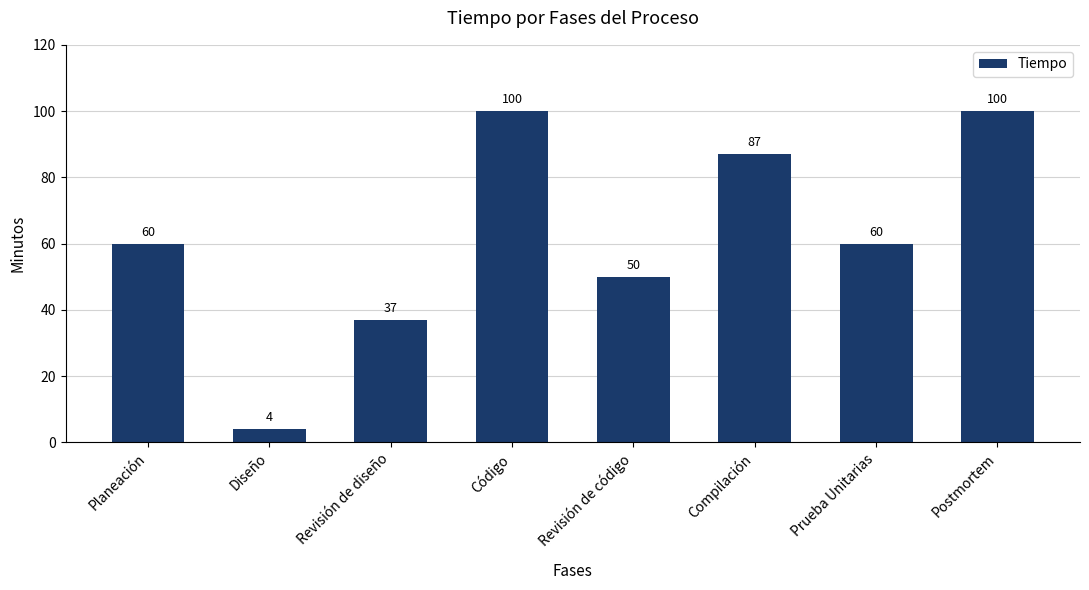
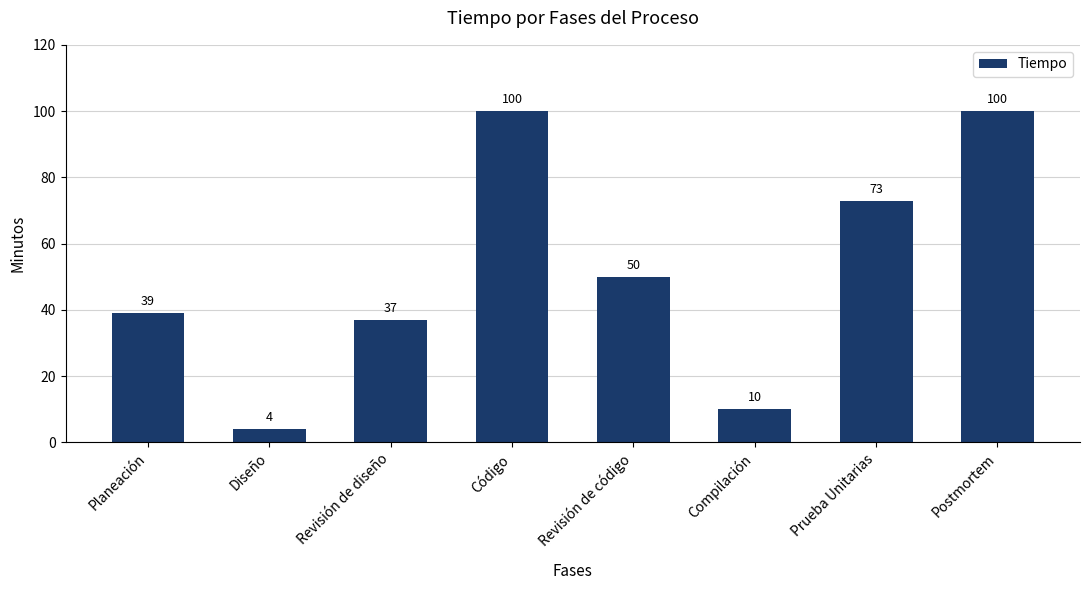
  {
-   "Planeación": 60,
+   "Planeación": 39,
    "Diseño": 4,
    "Revisión de diseño": 37,
    "Código": 100,
    "Revisión de código": 50,
-   "Compilación": 87,
-   "Prueba Unitarias": 60,
+   "Compilación": 10,
+   "Prueba Unitarias": 73,
    "Postmortem": 100
  }
